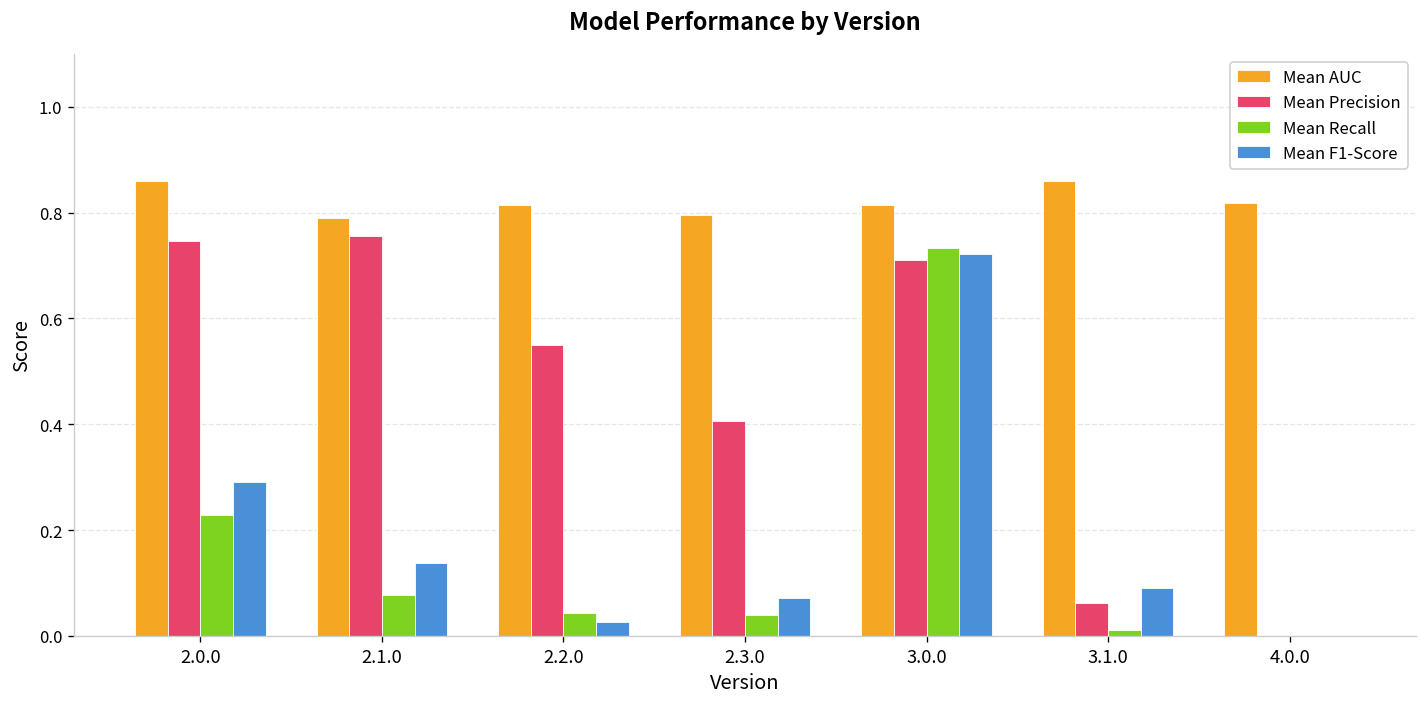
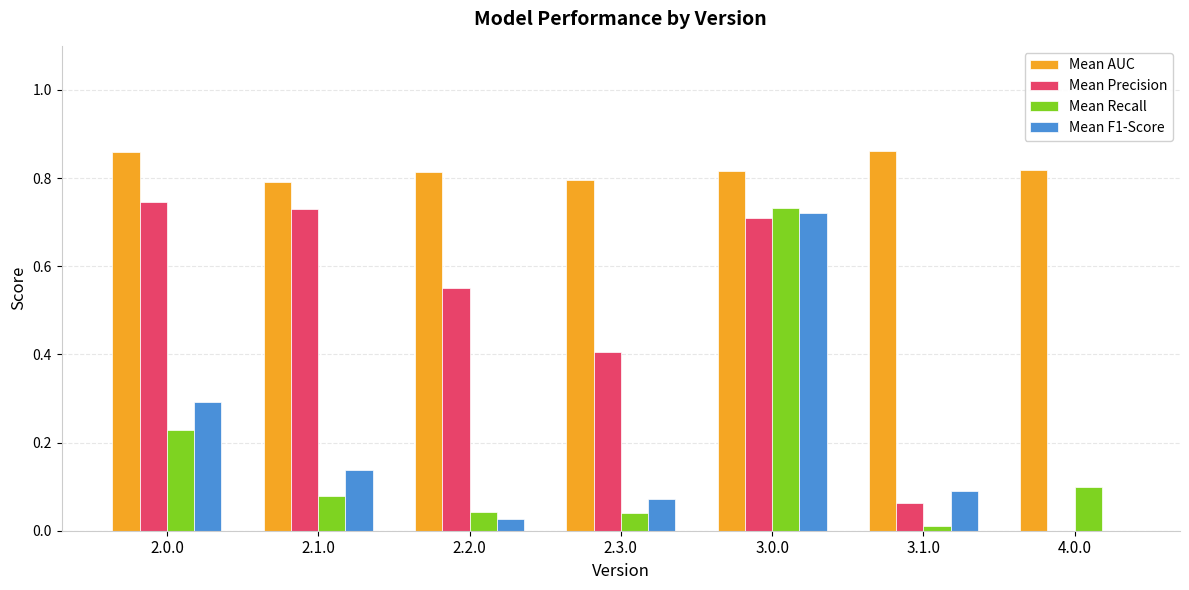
  {
    "Mean AUC": {
      "2.0.0": 0.86,
      "2.1.0": 0.79,
      "2.2.0": 0.81,
      "2.3.0": 0.79,
      "3.0.0": 0.82,
      "3.1.0": 0.86,
      "4.0.0": 0.82
    },
    "Mean Precision": {
      "2.0.0": 0.75,
-     "2.1.0": 0.76,
+     "2.1.0": 0.73,
      "2.2.0": 0.55,
      "2.3.0": 0.41,
      "3.0.0": 0.71,
      "3.1.0": 0.06,
      "4.0.0": 0.00
    },
    "Mean Recall": {
      "2.0.0": 0.23,
      "2.1.0": 0.08,
      "2.2.0": 0.04,
      "2.3.0": 0.04,
      "3.0.0": 0.73,
      "3.1.0": 0.01,
-     "4.0.0": 0.0
+     "4.0.0": 0.1
    },
    "Mean F1-Score": {
      "2.0.0": 0.29,
      "2.1.0": 0.14,
      "2.2.0": 0.03,
      "2.3.0": 0.07,
      "3.0.0": 0.72,
      "3.1.0": 0.09,
      "4.0.0": 0.00
    }
  }
